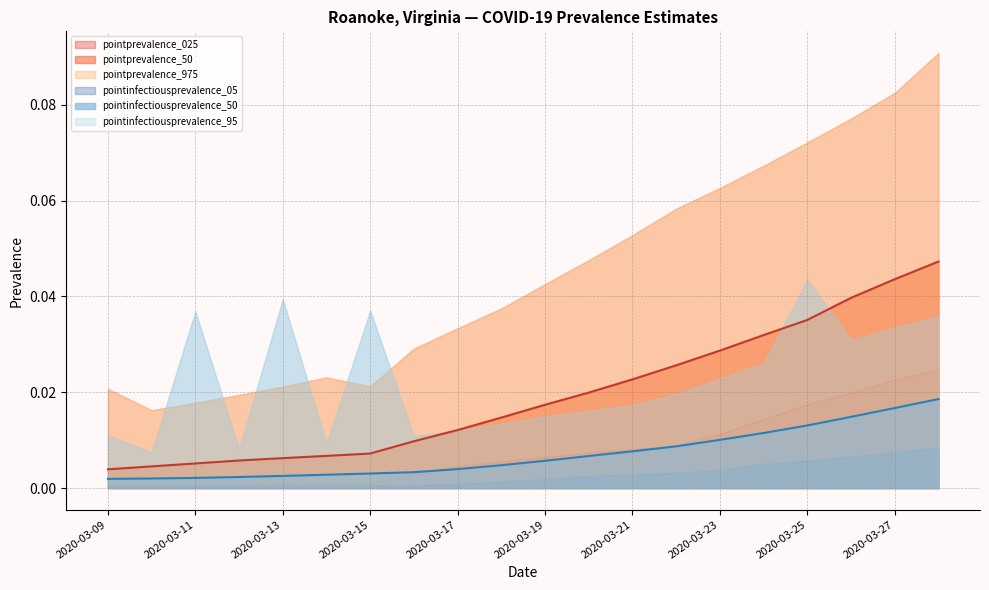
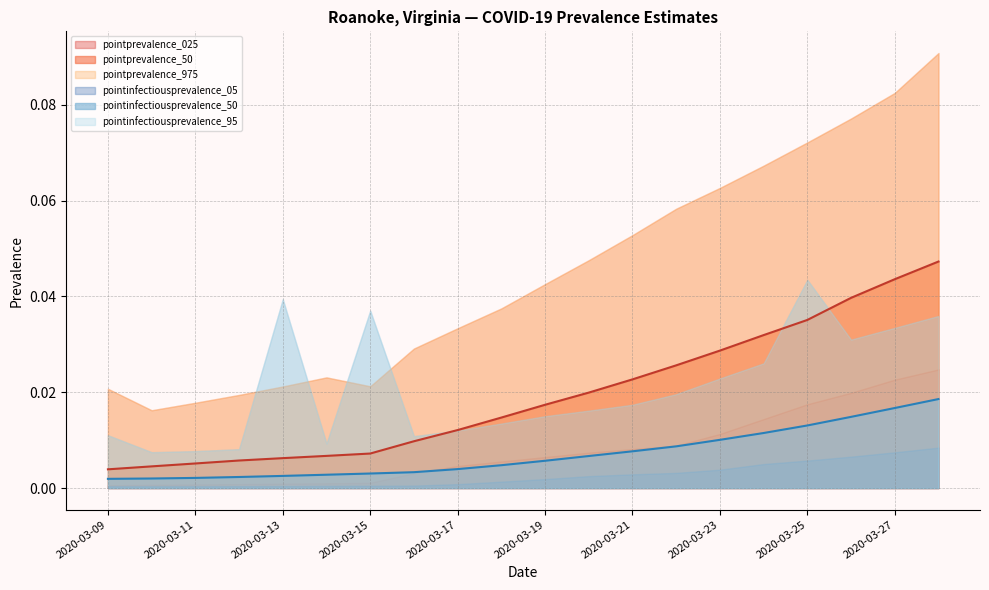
  {
    "pointprevalence_975": {
      "2020-03-09": 0.021,
      "2020-03-11": 0.018,
      "2020-03-13": 0.021,
      "2020-03-15": 0.021,
      "2020-03-17": 0.033,
      "2020-03-19": 0.043,
      "2020-03-21": 0.053,
      "2020-03-23": 0.063,
      "2020-03-25": 0.072,
      "2020-03-27": 0.082
    },
    "pointinfectiousprevalence_95": {
      "2020-03-09": 0.011,
-     "2020-03-11": 0.037,
+     "2020-03-11": 0.008,
      "2020-03-13": 0.039,
      "2020-03-15": 0.037,
      "2020-03-19": 0.015,
      "2020-03-21": 0.017,
      "2020-03-23": 0.023,
      "2020-03-25": 0.043,
      "2020-03-27": 0.033
    }
  }
